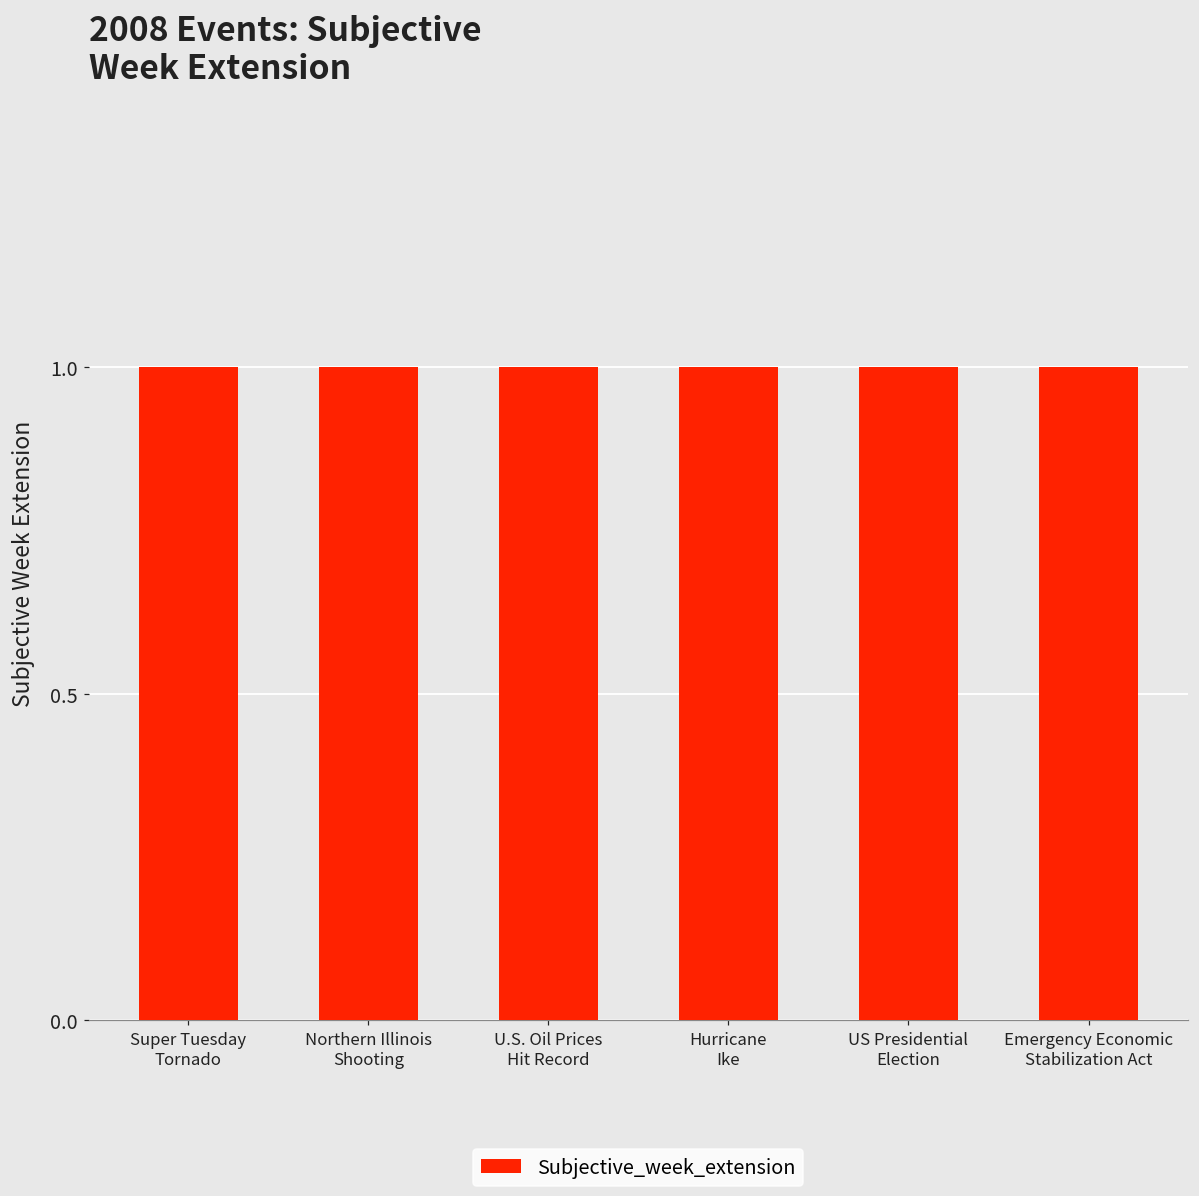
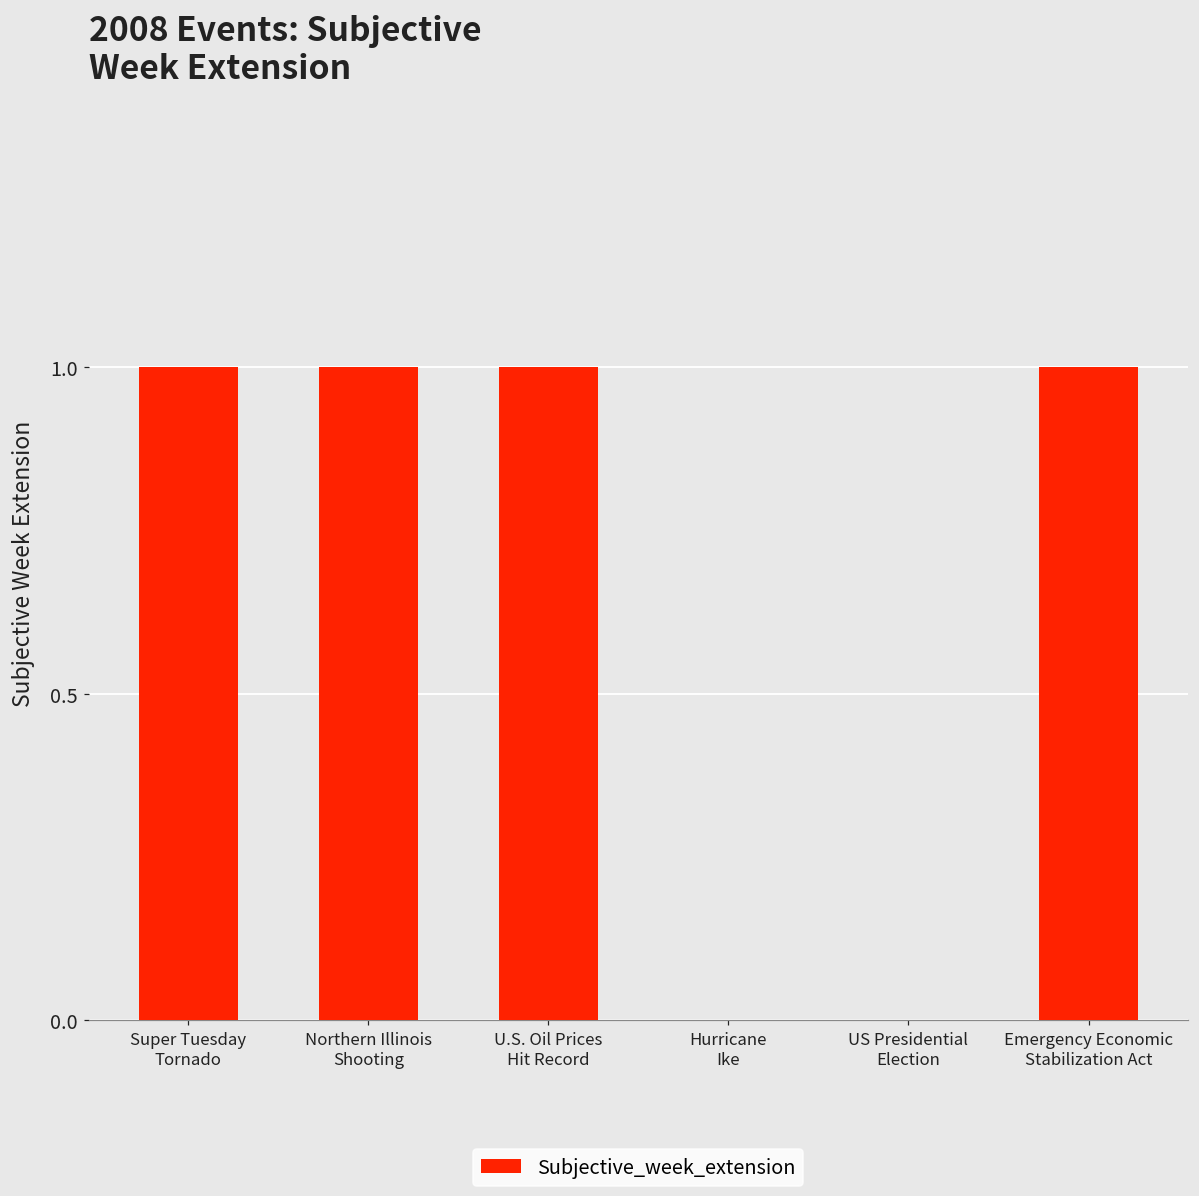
  {
    "Super Tuesday Tornado": 1,
    "Northern Illinois Shooting": 1,
    "U.S. Oil Prices Hit Record": 1,
-   "Hurricane Ike": 1,
-   "US Presidential Election": 1,
+   "Hurricane Ike": 0,
+   "US Presidential Election": 0,
    "Emergency Economic Stabilization Act": 1
  }
